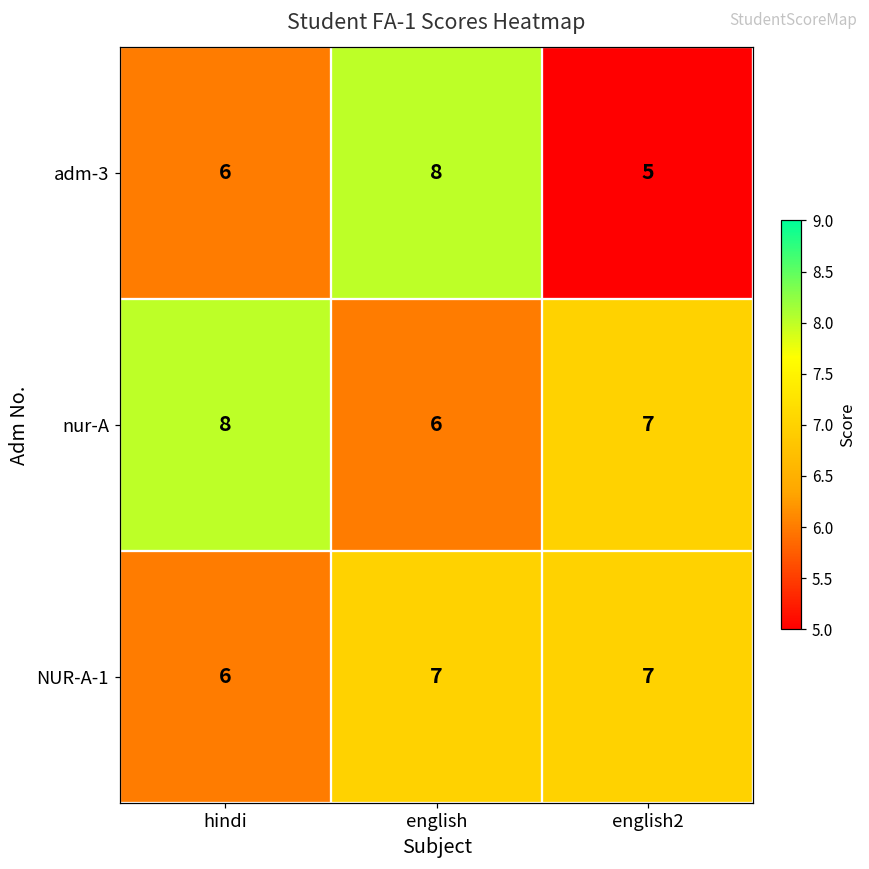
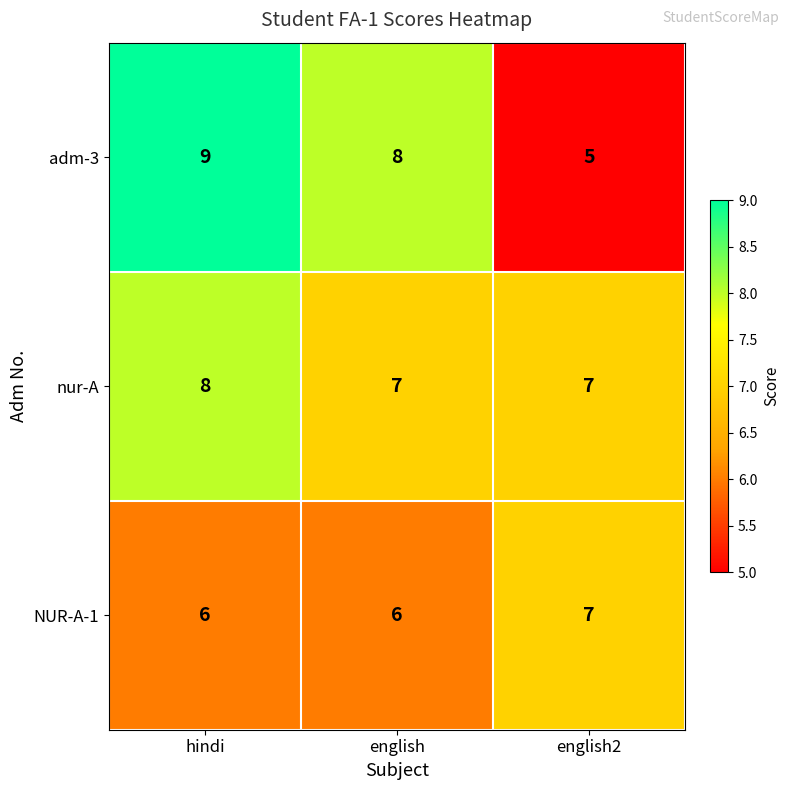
  {
    "adm-3": {
-     "hindi": 6,
+     "hindi": 9,
      "english": 8,
      "english2": 5
    },
    "nur-A": {
      "hindi": 8,
-     "english": 6,
+     "english": 7,
      "english2": 7
    },
    "NUR-A-1": {
      "hindi": 6,
-     "english": 7,
+     "english": 6,
      "english2": 7
    }
  }
